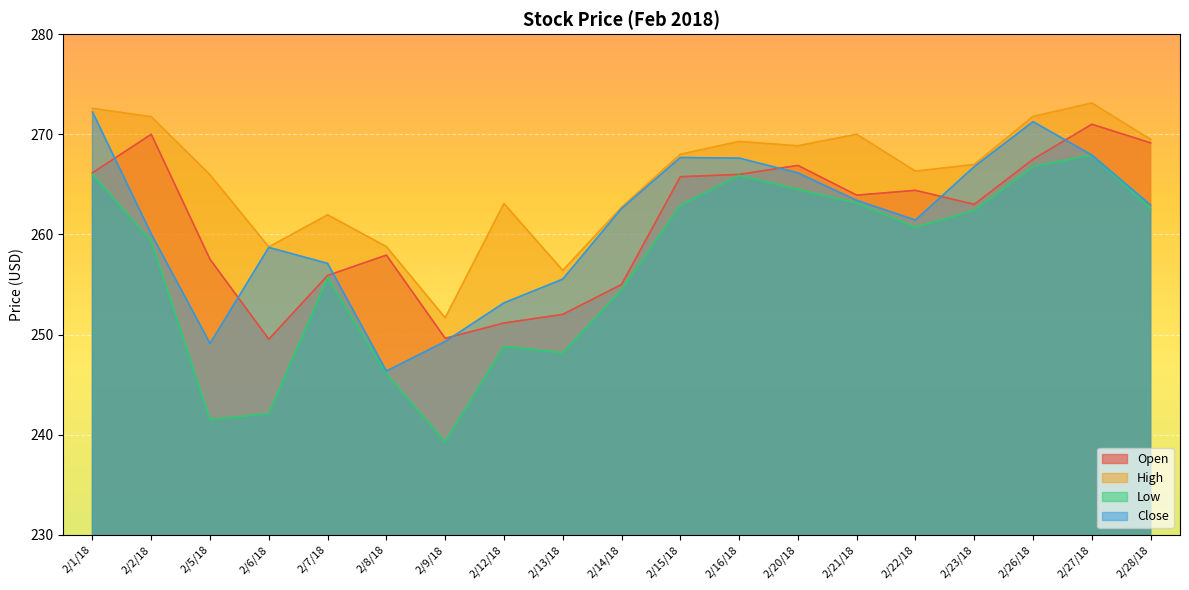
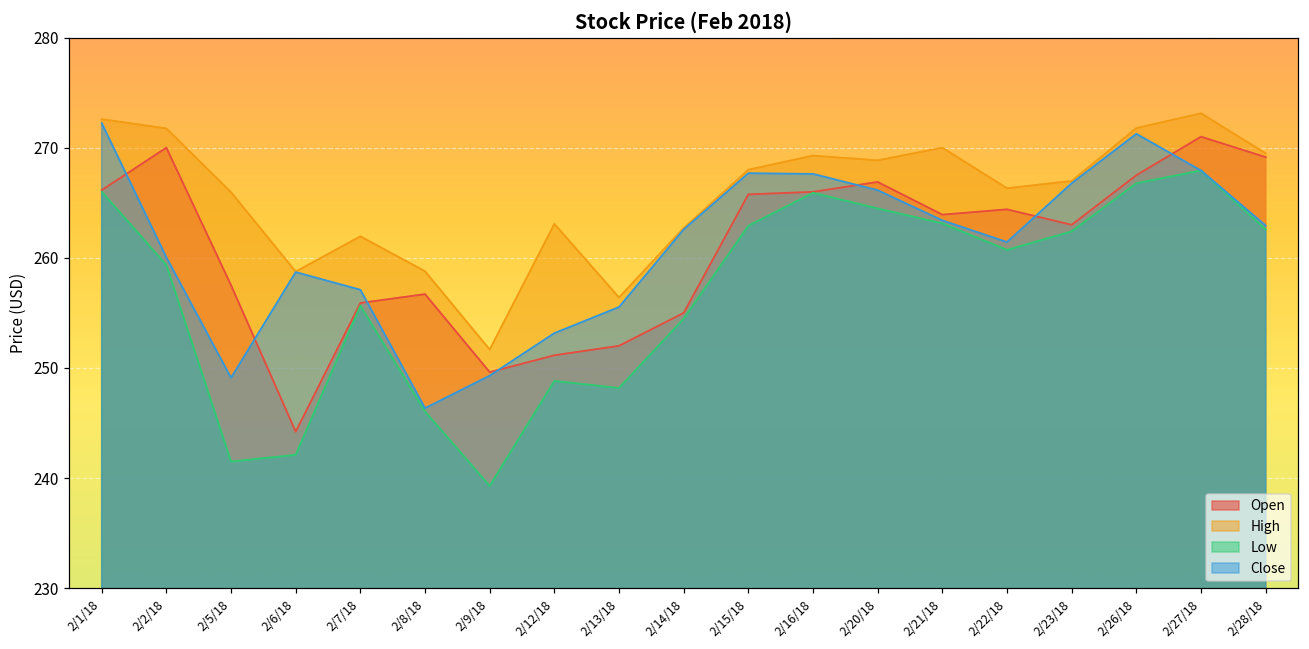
  {
    "Open": {
      "2/2/18": 270.0,
      "2/5/18": 257.5,
-     "2/6/18": 249.5,
-     "2/8/18": 257.9,
+     "2/6/18": 244.2,
+     "2/8/18": 256.7,
      "2/9/18": 249.6,
      "2/12/18": 251.1,
      "2/13/18": 252.0,
      "2/14/18": 255.0,
      "2/15/18": 265.8,
      "2/20/18": 266.9,
      "2/21/18": 263.9,
      "2/22/18": 264.4,
      "2/23/18": 263.0,
      "2/26/18": 267.5,
      "2/27/18": 271.0,
      "2/28/18": 269.1
    },
    "High": {
      "2/1/18": 272.6,
      "2/2/18": 271.8,
      "2/5/18": 266.0,
      "2/7/18": 262.0,
      "2/8/18": 258.8,
      "2/9/18": 251.7,
      "2/12/18": 263.1,
      "2/13/18": 256.4,
      "2/15/18": 268.0,
      "2/16/18": 269.3,
      "2/20/18": 268.9,
      "2/21/18": 270.0,
      "2/22/18": 266.3,
      "2/26/18": 271.8,
      "2/27/18": 273.1,
      "2/28/18": 269.5
    },
    "Low": {
      "2/2/18": 259.4,
      "2/5/18": 241.5,
      "2/6/18": 242.1,
      "2/8/18": 246.1,
      "2/9/18": 239.3,
      "2/12/18": 248.8,
      "2/13/18": 248.2,
      "2/14/18": 254.5,
      "2/15/18": 262.9,
      "2/20/18": 264.5,
      "2/21/18": 263.1,
      "2/22/18": 260.7,
      "2/23/18": 262.4,
      "2/26/18": 266.8,
      "2/28/18": 262.6
    },
    "Close": {
      "2/1/18": 272.2,
      "2/2/18": 260.0,
      "2/5/18": 249.1,
      "2/7/18": 257.1,
      "2/8/18": 246.4,
      "2/9/18": 249.3,
      "2/12/18": 253.2,
      "2/13/18": 255.5,
      "2/15/18": 267.7,
      "2/16/18": 267.6,
      "2/20/18": 266.1,
      "2/21/18": 263.4,
      "2/22/18": 261.4,
      "2/26/18": 271.3,
      "2/28/18": 262.9
    }
  }
